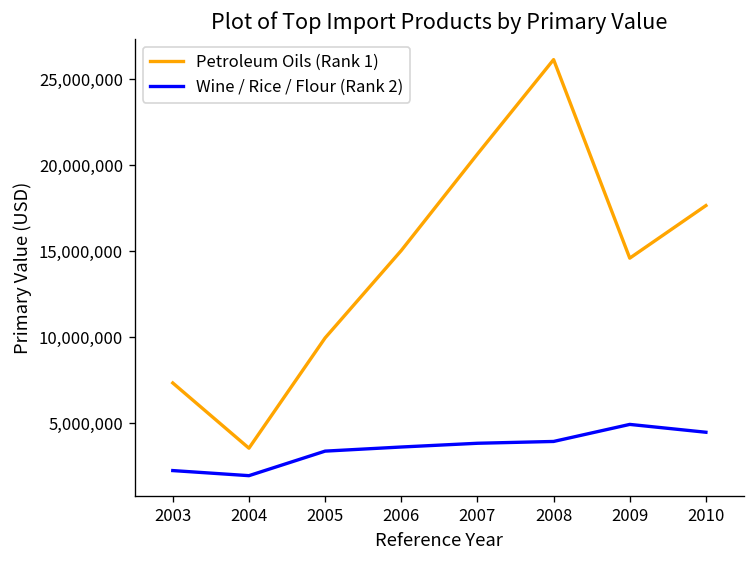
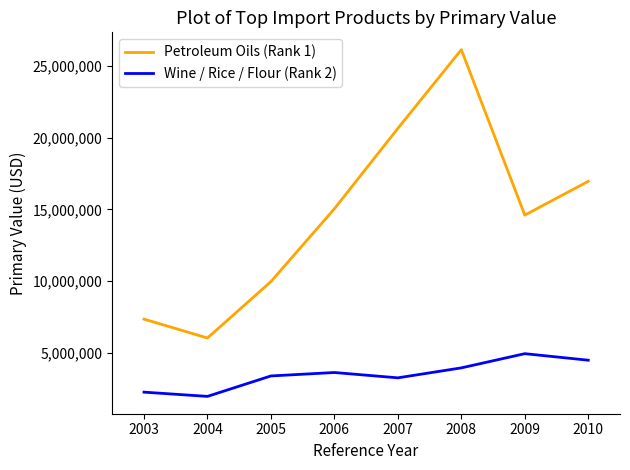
  {
    "Petroleum Oils (Rank 1)": {
      "2003": "7,300,000",
-     "2004": "3,500,000",
+     "2004": "6,000,000",
      "2005": "10,000,000",
      "2006": "15,000,000",
      "2007": "20,600,000",
      "2008": "26,100,000",
      "2009": "14,600,000",
-     "2010": "17,700,000"
+     "2010": "17,000,000"
    },
    "Wine / Rice / Flour (Rank 2)": {
      "2003": "2,200,000",
      "2004": "1,900,000",
      "2005": "3,400,000",
      "2006": "3,600,000",
-     "2007": "3,800,000",
+     "2007": "3,200,000",
      "2008": "3,900,000",
      "2009": "4,900,000",
      "2010": "4,500,000"
    }
  }
